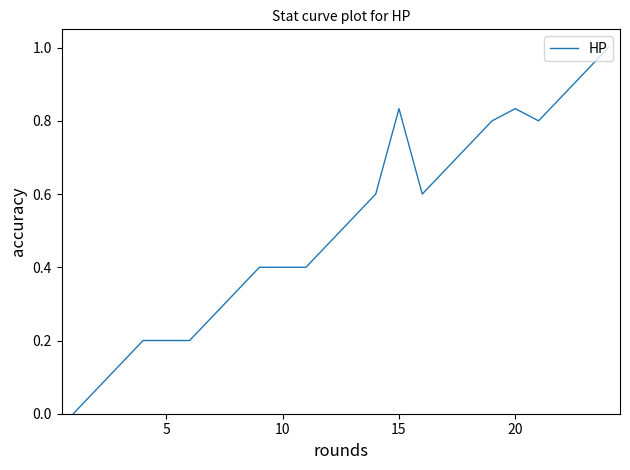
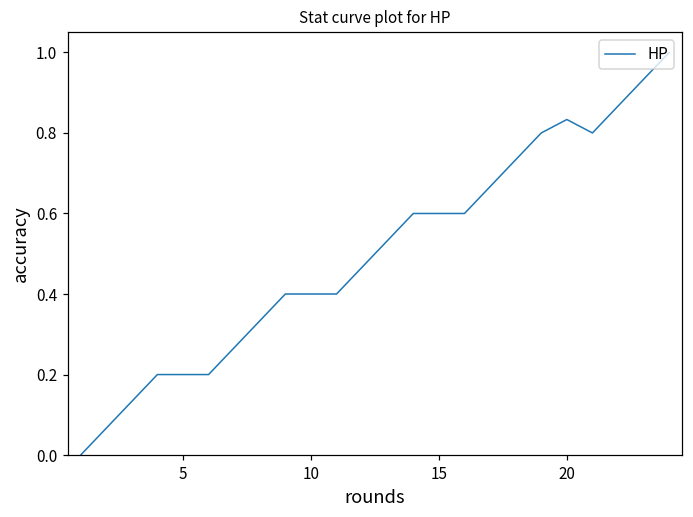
  {
    "5": 0.20,
    "10": 0.40,
-   "15": 0.83,
+   "15": 0.60,
    "20": 0.83
  }
